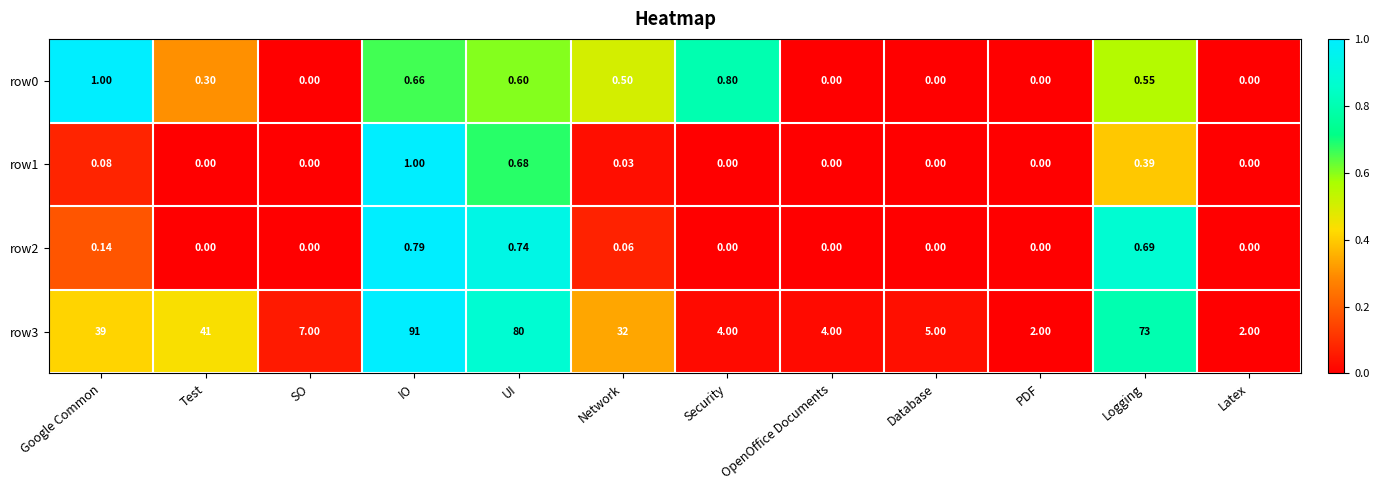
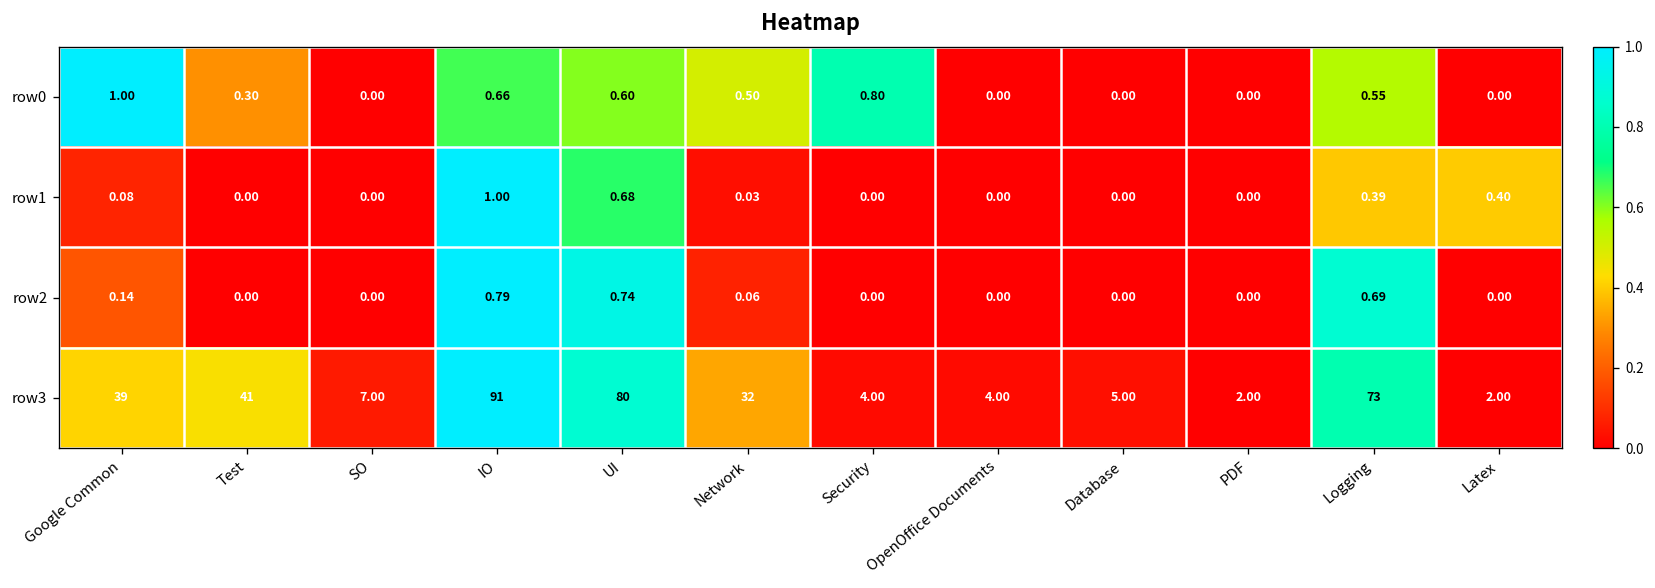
  {
    "row0": {
      "Google Common": 1.00,
      "Test": 0.30,
      "SO": 0.00,
      "IO": 0.66,
      "UI": 0.60,
      "Network": 0.50,
      "Security": 0.80,
      "OpenOffice Documents": 0.00,
      "Database": 0.00,
      "PDF": 0.00,
      "Logging": 0.55,
      "Latex": 0.00
    },
    "row1": {
      "Google Common": 0.08,
      "Test": 0.00,
      "SO": 0.00,
      "IO": 1.00,
      "UI": 0.68,
      "Network": 0.03,
      "Security": 0.00,
      "OpenOffice Documents": 0.00,
      "Database": 0.00,
      "PDF": 0.00,
      "Logging": 0.39,
-     "Latex": 0.00
+     "Latex": 0.40
    },
    "row2": {
      "Google Common": 0.14,
      "Test": 0.00,
      "SO": 0.00,
      "IO": 0.79,
      "UI": 0.74,
      "Network": 0.06,
      "Security": 0.00,
      "OpenOffice Documents": 0.00,
      "Database": 0.00,
      "PDF": 0.00,
      "Logging": 0.69,
      "Latex": 0.00
    },
    "row3": {
      "Google Common": 39,
      "Test": 41,
      "SO": 7.00,
      "IO": 91,
      "UI": 80,
      "Network": 32,
      "Security": 4.00,
      "OpenOffice Documents": 4.00,
      "Database": 5.00,
      "PDF": 2.00,
      "Logging": 73,
      "Latex": 2.00
    }
  }
